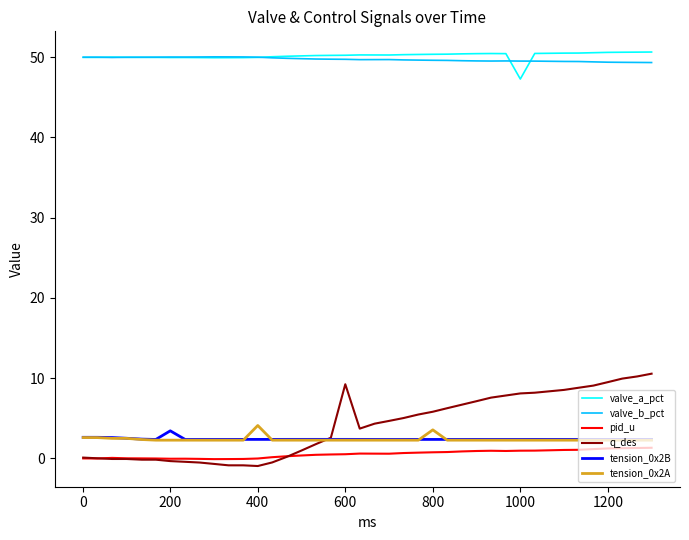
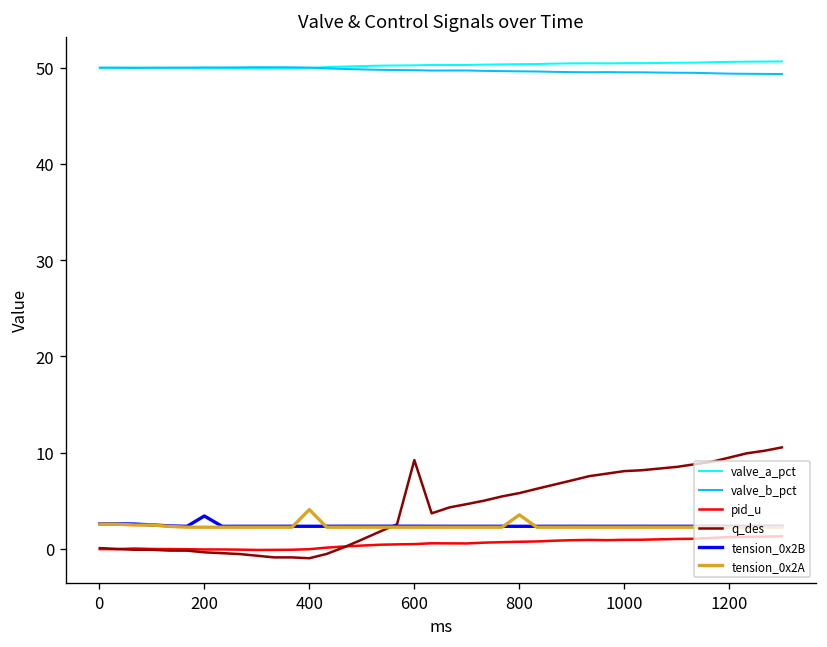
  {
    "valve_a_pct": {
      "600": 50,
      "800": 50,
-     "1000": 47,
+     "1000": 50,
      "1200": 51
    },
    "valve_b_pct": {
      "600": 50,
      "800": 50,
      "1000": 50,
      "1200": 49
    },
    "pid_u": {
      "400": 0,
      "600": 1,
      "800": 1,
      "1000": 1
    },
    "q_des": {
      "400": -1,
      "600": 9,
      "800": 6,
      "1000": 8,
      "1200": 9
    },
    "tension_0x2B": {
      "200": 3,
      "400": 2,
      "800": 2
    },
    "tension_0x2A": {
      "200": 2,
      "400": 4,
      "800": 4
    }
  }
